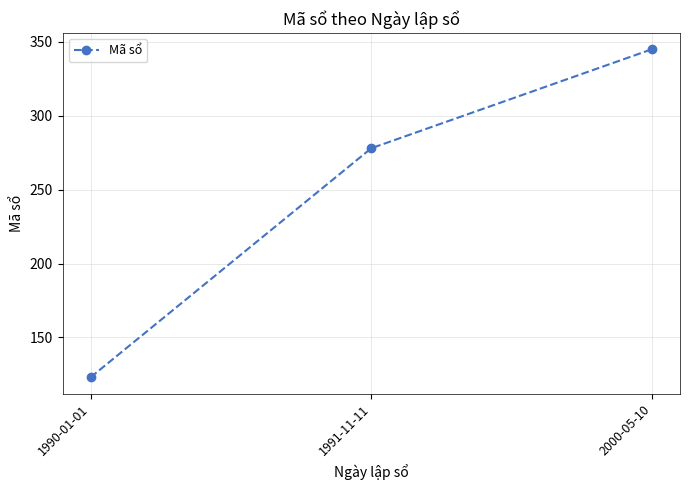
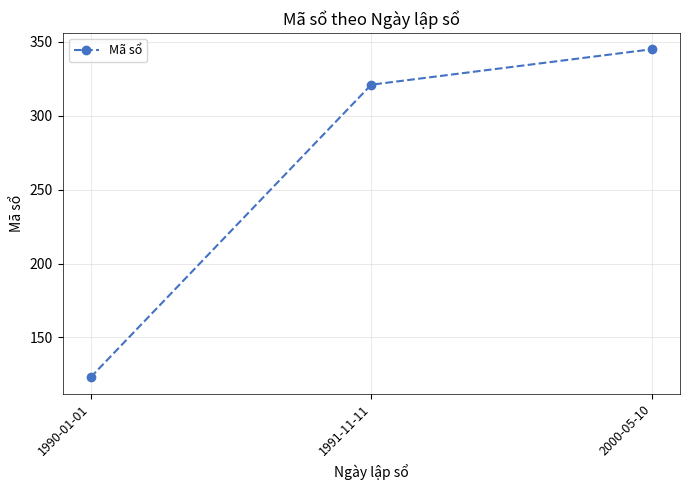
  {
    "1990-01-01": 123,
-   "1991-11-11": 278,
+   "1991-11-11": 321,
    "2000-05-10": 345
  }
